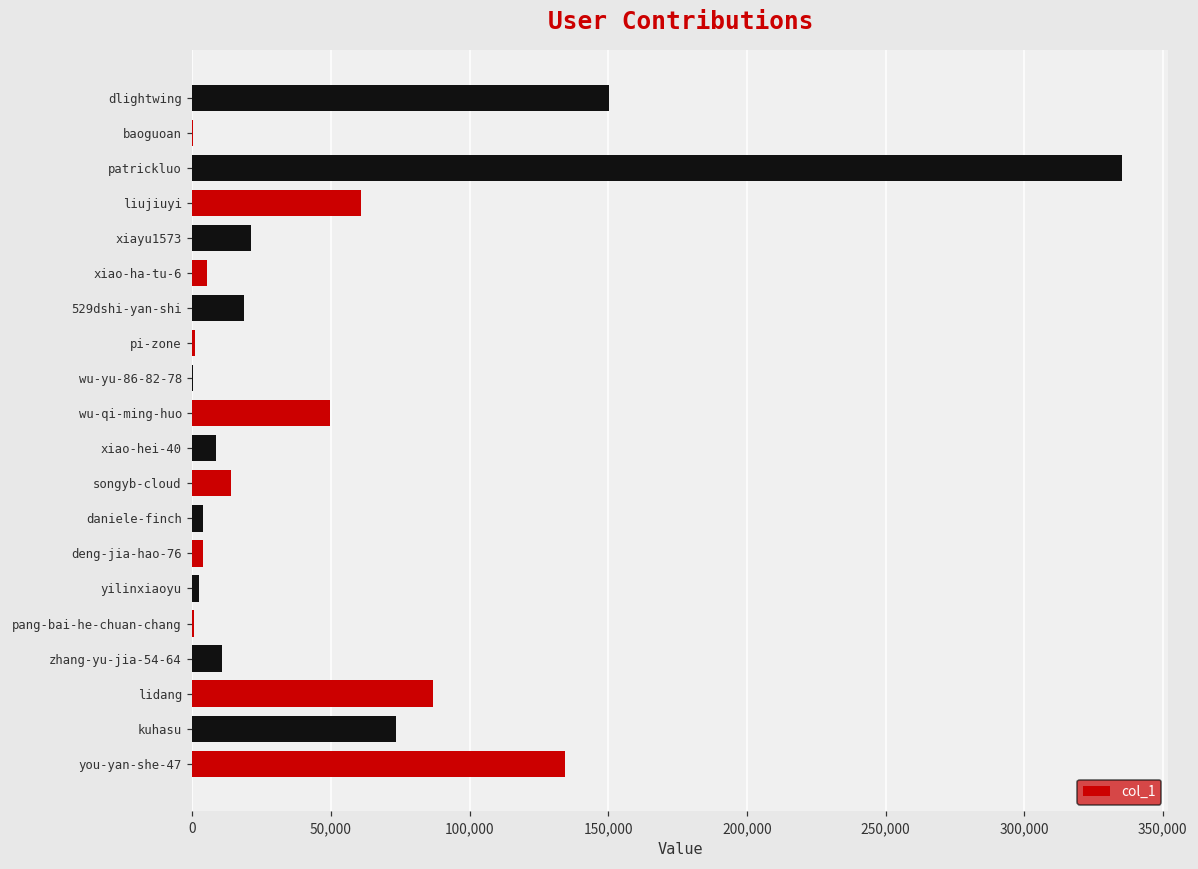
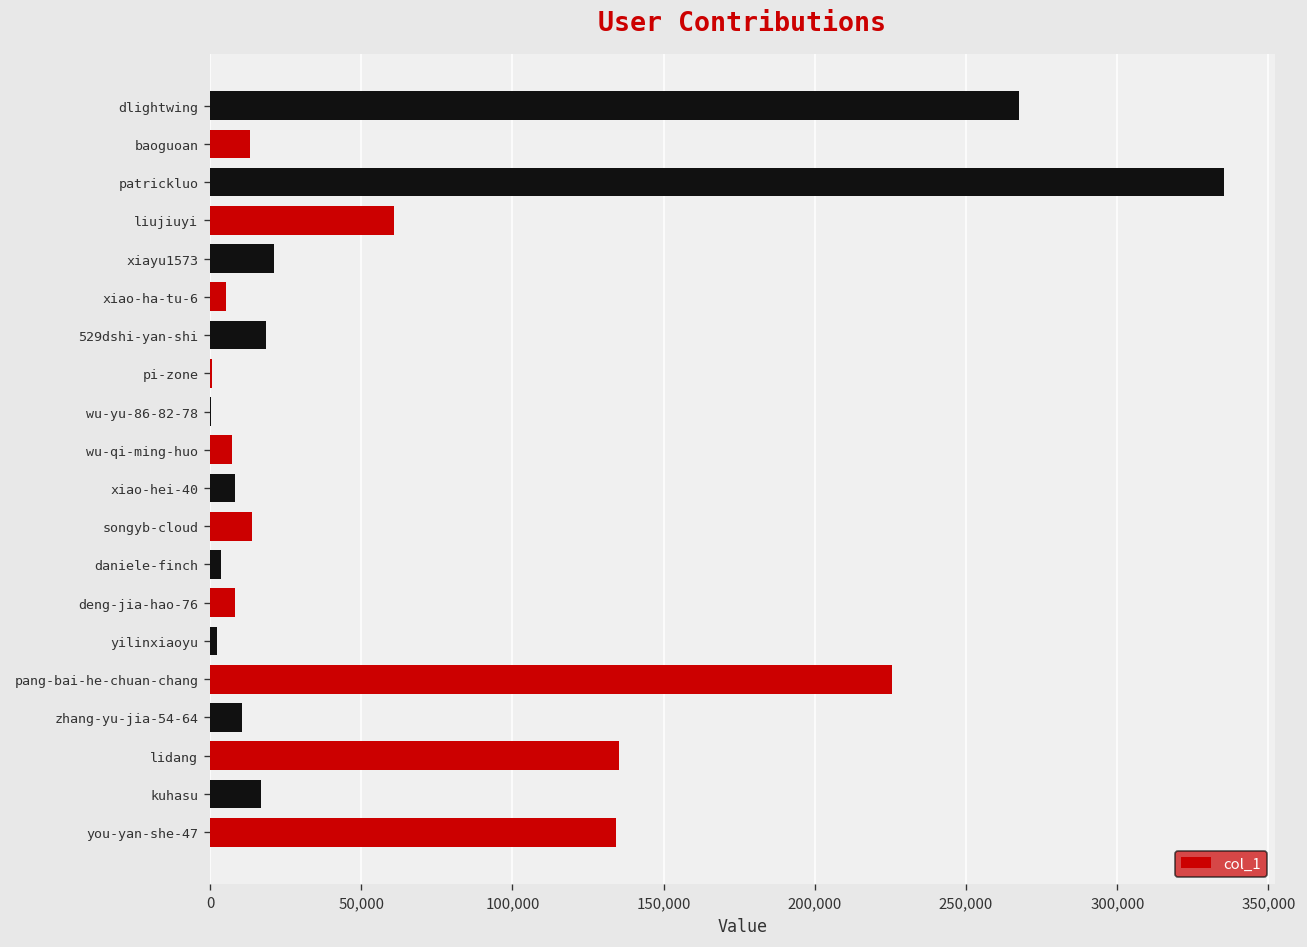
  {
-   "dlightwing": "150,000",
-   "baoguoan": "0",
+   "dlightwing": "267,000",
+   "baoguoan": "13,000",
    "patrickluo": "335,000",
    "liujiuyi": "61,000",
    "xiayu1573": "21,000",
    "xiao-ha-tu-6": "5,000",
    "529dshi-yan-shi": "19,000",
-   "wu-qi-ming-huo": "49,000",
+   "wu-qi-ming-huo": "7,000",
    "xiao-hei-40": "8,000",
    "songyb-cloud": "14,000",
    "daniele-finch": "4,000",
-   "deng-jia-hao-76": "4,000",
+   "deng-jia-hao-76": "8,000",
    "yilinxiaoyu": "2,000",
-   "pang-bai-he-chuan-chang": "1,000",
+   "pang-bai-he-chuan-chang": "226,000",
    "zhang-yu-jia-54-64": "11,000",
-   "lidang": "87,000",
-   "kuhasu": "73,000",
+   "lidang": "135,000",
+   "kuhasu": "17,000",
    "you-yan-she-47": "134,000"
  }
